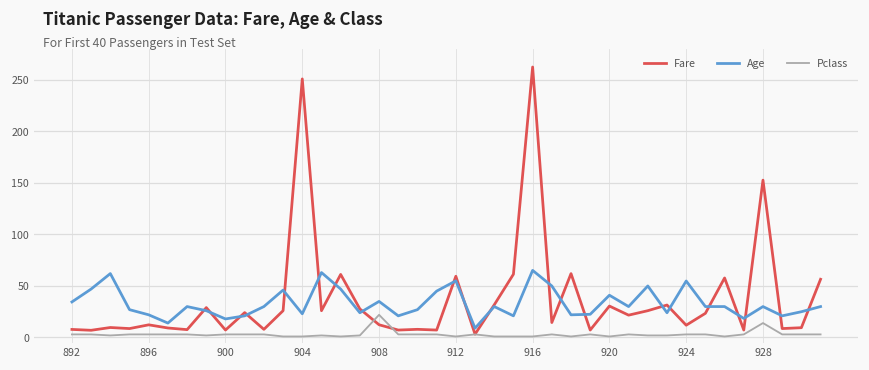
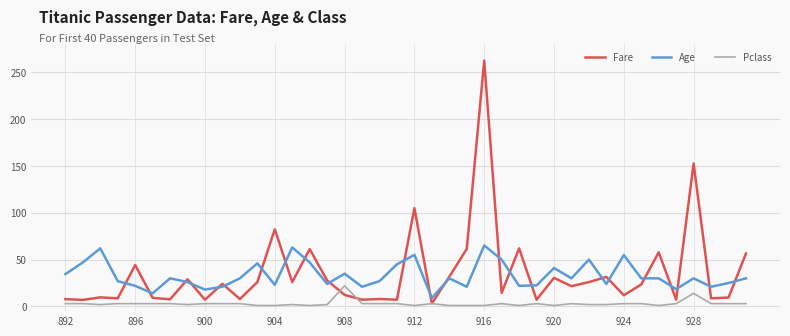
  {
    "Fare": {
      "892": 10,
-     "896": 10,
+     "896": 40,
      "900": 10,
-     "904": 250,
+     "904": 80,
      "908": 10,
-     "912": 60,
+     "912": 100,
      "916": 260,
      "920": 30,
      "924": 10,
      "928": 150
    },
    "Age": {
      "892": 30,
      "896": 20,
      "900": 20,
      "904": 20,
      "908": 40,
      "912": 60,
      "916": 70,
      "920": 40,
      "924": 50,
      "928": 30
    },
    "Pclass": {
      "892": 0,
      "896": 0,
      "900": 0,
      "904": 0,
      "908": 20,
      "912": 0,
      "916": 0,
      "920": 0,
      "924": 0,
      "928": 10
    }
  }
